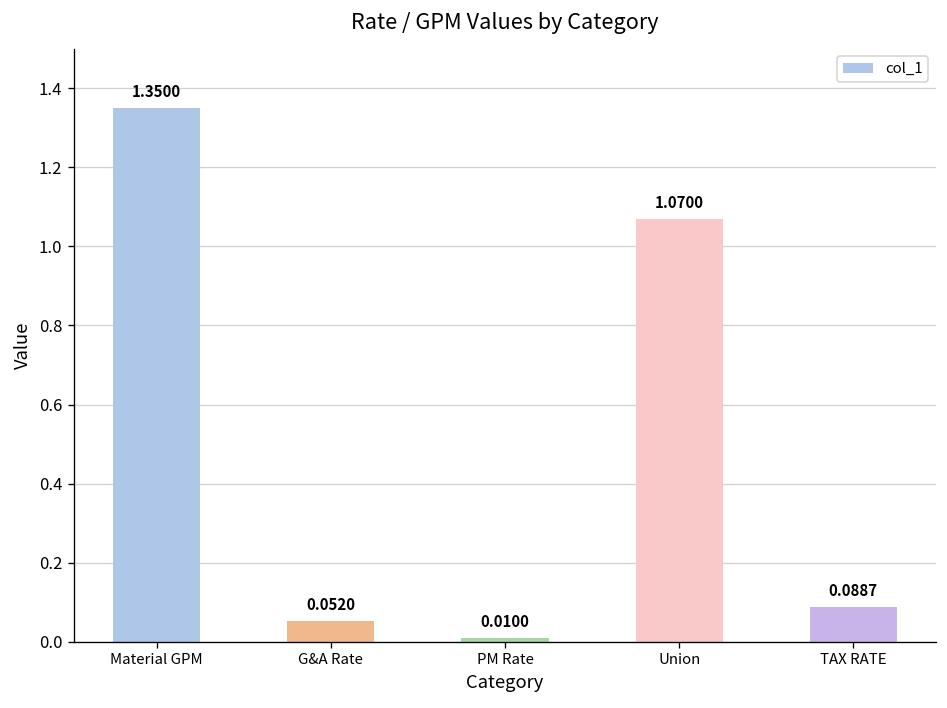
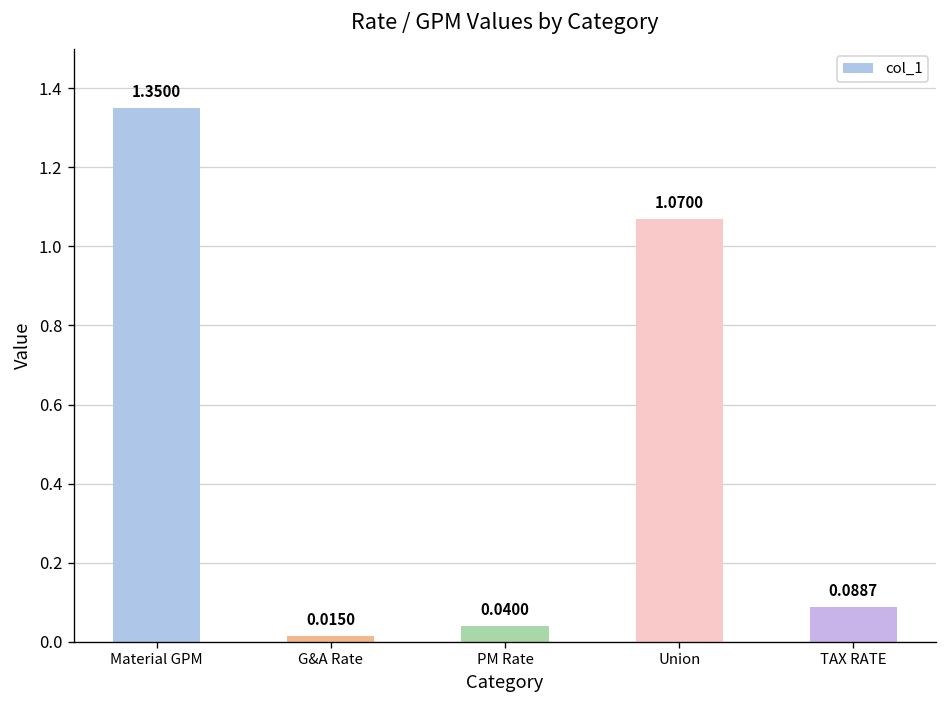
  {
    "Material GPM": 1.3500,
-   "G&A Rate": 0.0520,
-   "PM Rate": 0.0100,
+   "G&A Rate": 0.0150,
+   "PM Rate": 0.0400,
    "Union": 1.0700,
    "TAX RATE": 0.0887
  }
